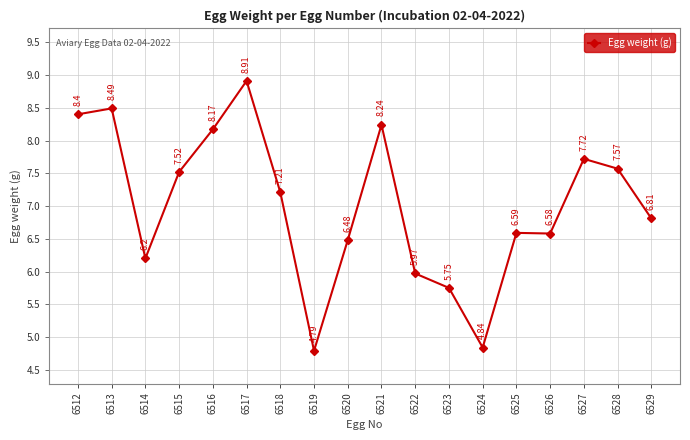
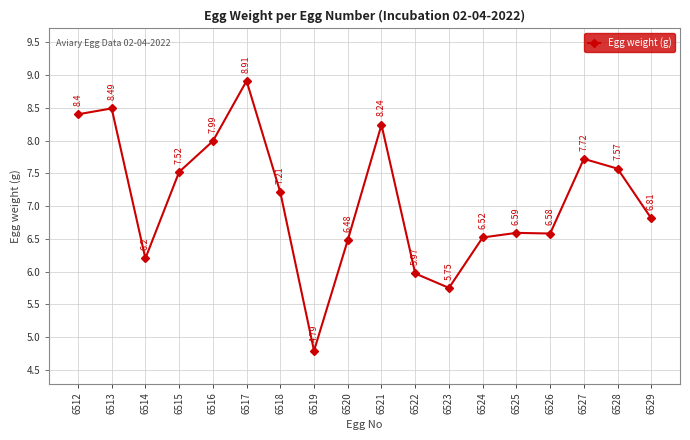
  {
    "6512": 8.4,
    "6513": 8.49,
    "6514": 6.2,
    "6515": 7.52,
-   "6516": 8.17,
+   "6516": 7.99,
    "6517": 8.91,
    "6518": 7.21,
    "6519": 4.79,
    "6520": 6.48,
    "6521": 8.24,
    "6522": 5.97,
    "6523": 5.75,
-   "6524": 4.84,
+   "6524": 6.52,
    "6525": 6.59,
    "6526": 6.58,
    "6527": 7.72,
    "6528": 7.57,
    "6529": 6.81
  }
